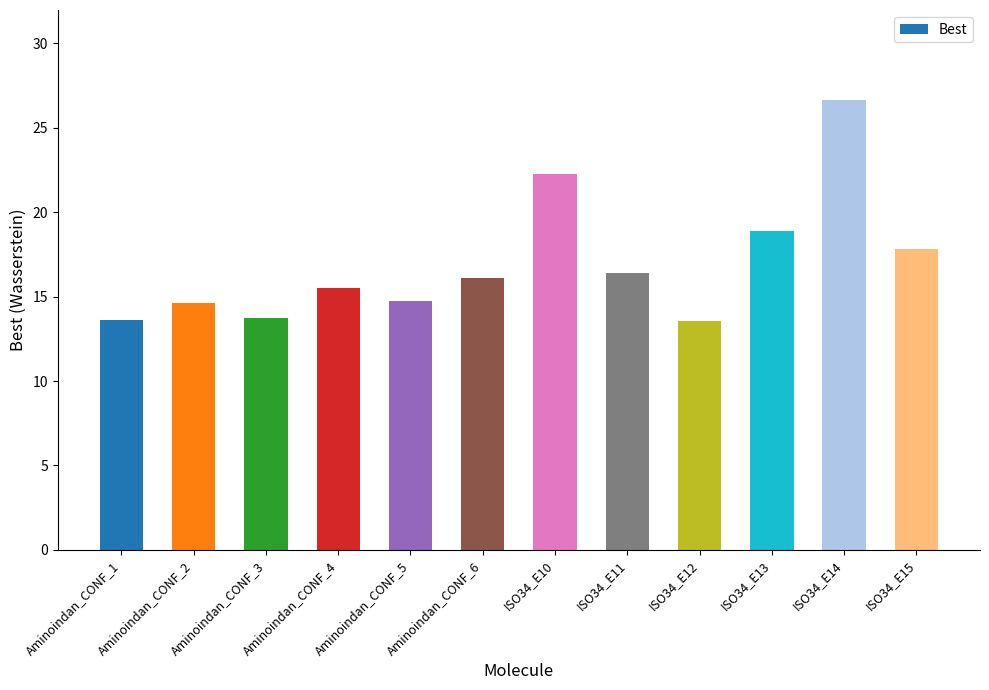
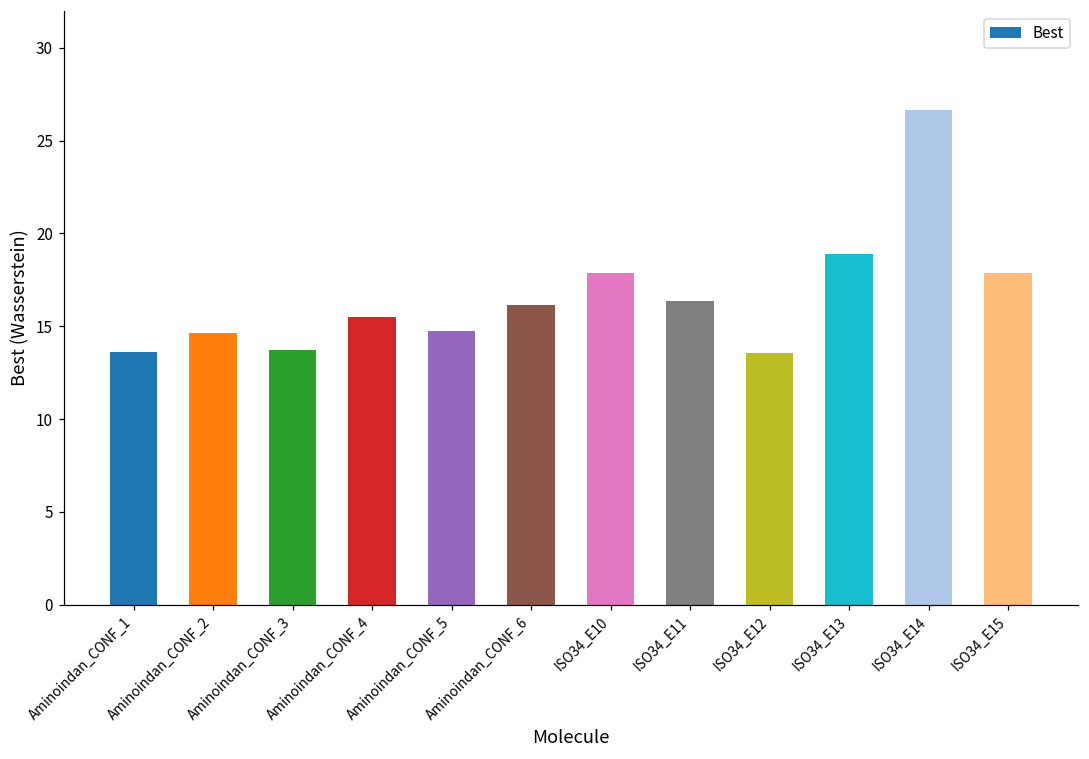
  {
    "Aminoindan_CONF_1": 13.6,
    "Aminoindan_CONF_2": 14.6,
    "Aminoindan_CONF_3": 13.7,
    "Aminoindan_CONF_4": 15.5,
    "Aminoindan_CONF_5": 14.7,
    "Aminoindan_CONF_6": 16.1,
-   "ISO34_E10": 22.3,
+   "ISO34_E10": 17.9,
    "ISO34_E11": 16.4,
    "ISO34_E12": 13.6,
    "ISO34_E13": 18.9,
    "ISO34_E14": 26.6,
    "ISO34_E15": 17.8
  }
